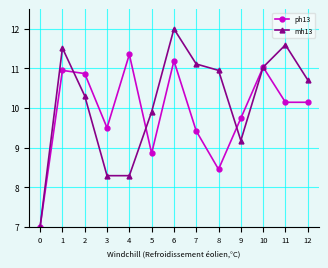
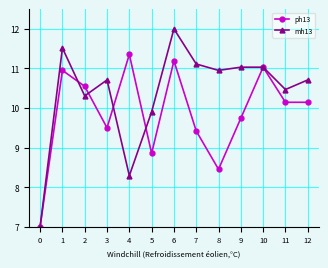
  {
    "ph13": {
      "1": 11.0,
-     "2": 10.9,
+     "2": 10.5,
      "3": 9.5,
      "4": 11.4,
      "5": 8.9,
      "6": 11.2,
      "7": 9.4,
      "8": 8.5,
      "9": 9.7,
      "11": 10.1,
      "12": 10.1
    },
    "mh13": {
      "1": 11.5,
      "2": 10.3,
-     "3": 8.3,
+     "3": 10.7,
      "4": 8.3,
      "5": 9.9,
      "6": 12.0,
      "7": 11.1,
      "8": 11.0,
-     "9": 9.2,
-     "11": 11.6,
+     "9": 11.0,
+     "11": 10.5,
      "12": 10.7
    }
  }
